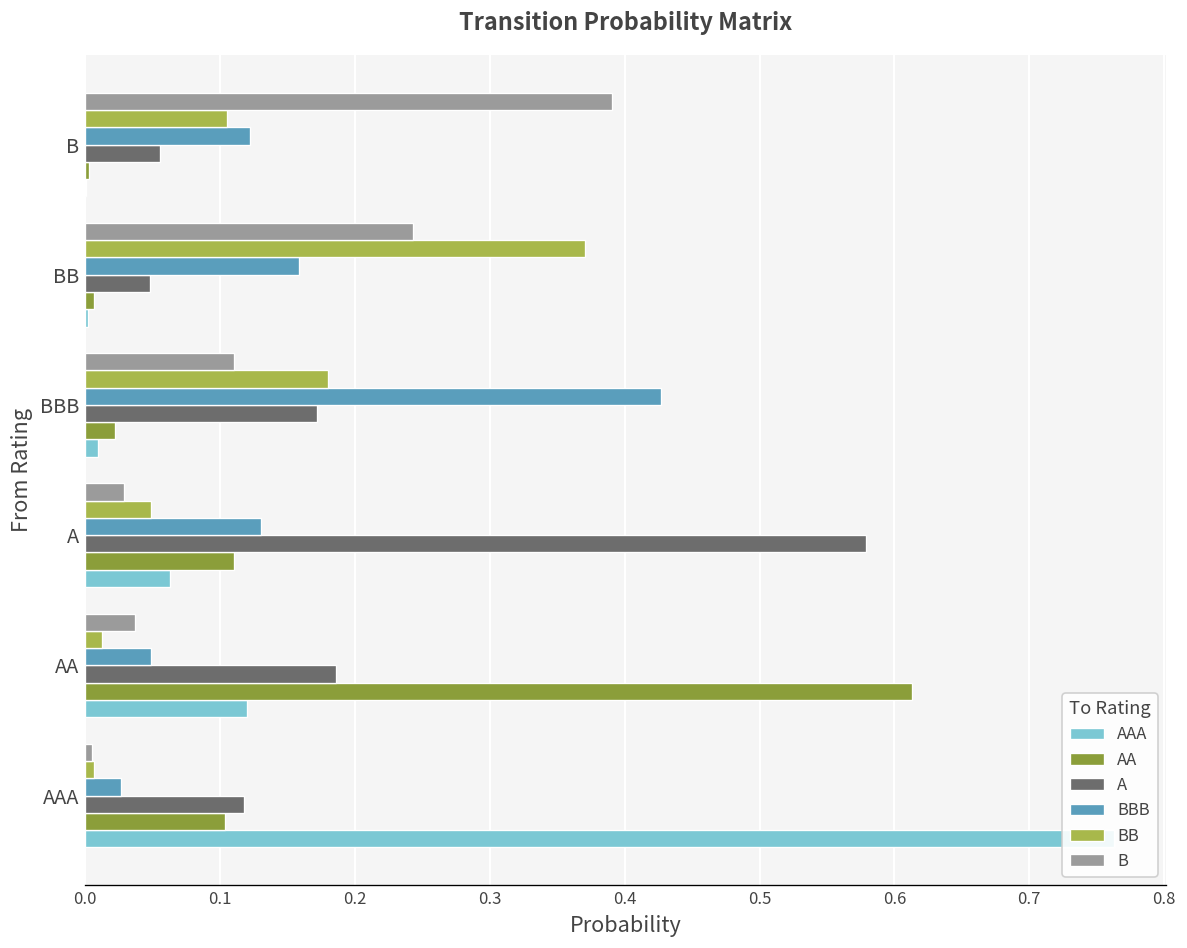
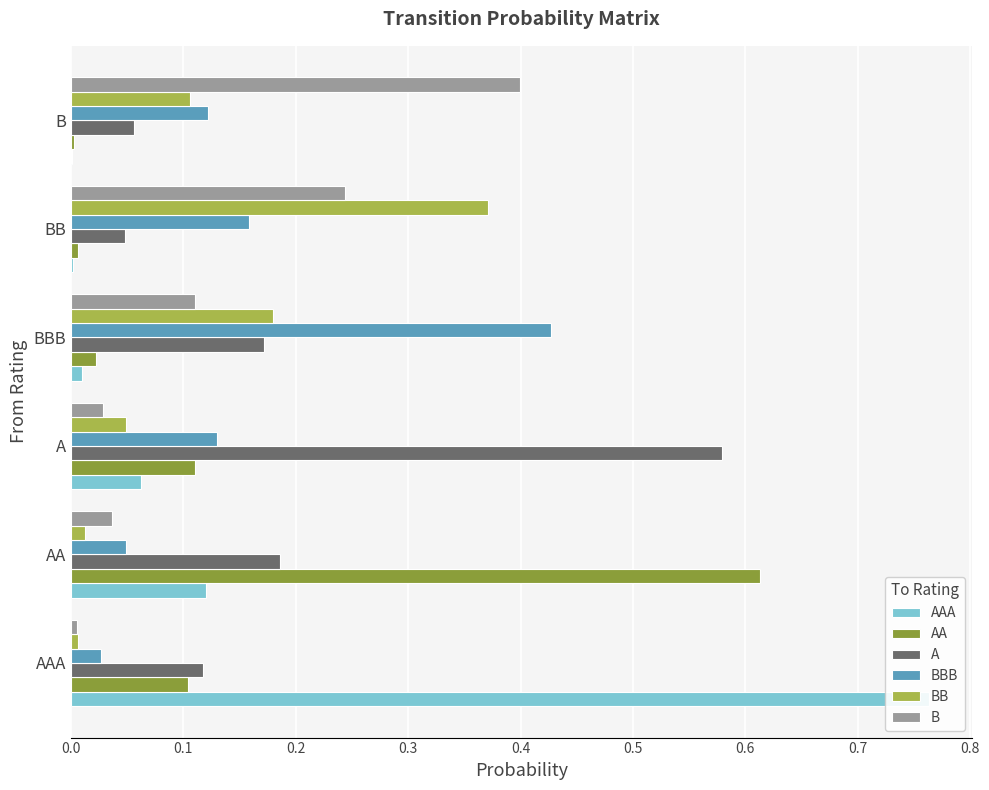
  {
    "A": {
      "B": 0.056,
      "BB": 0.048,
      "BBB": 0.172,
      "A": 0.579,
      "AA": 0.186,
      "AAA": 0.118
    },
    "B": {
-     "B": 0.390,
+     "B": 0.400,
      "BB": 0.243,
      "BBB": 0.110,
      "A": 0.029,
      "AA": 0.037,
      "AAA": 0.005
    }
  }
